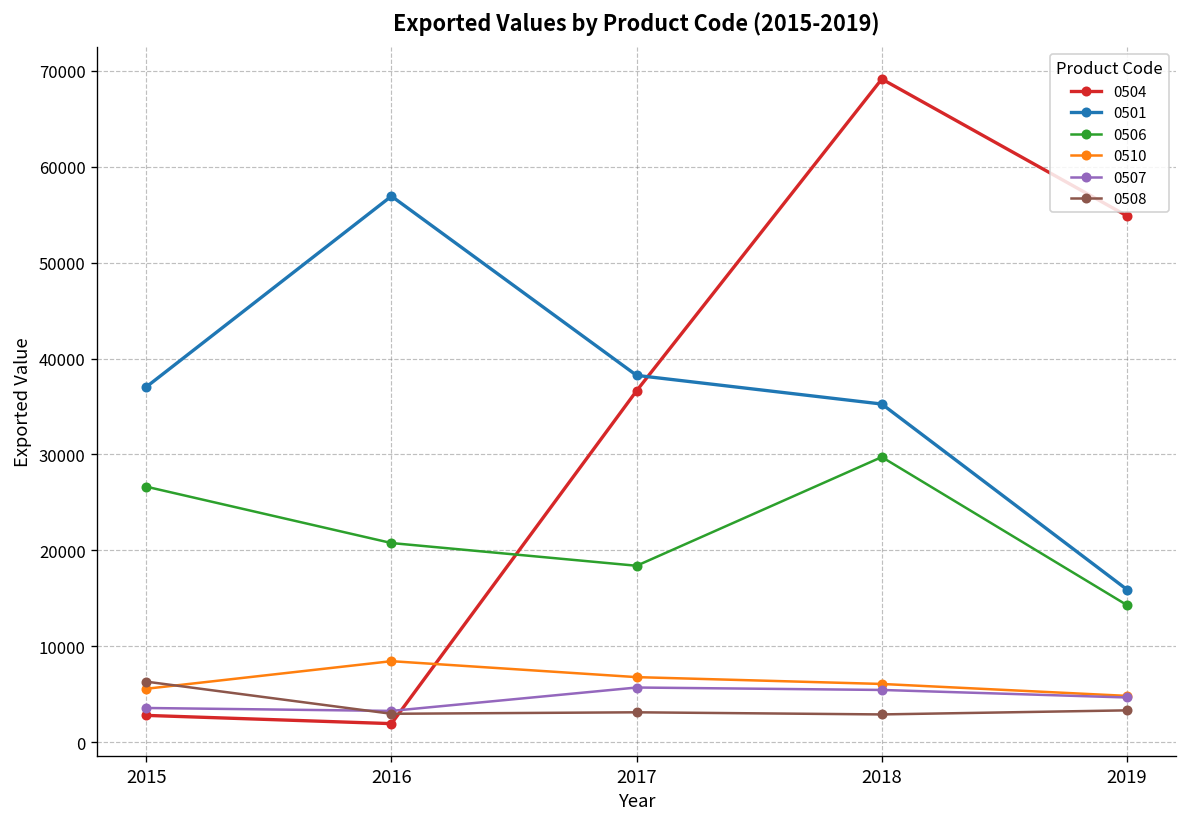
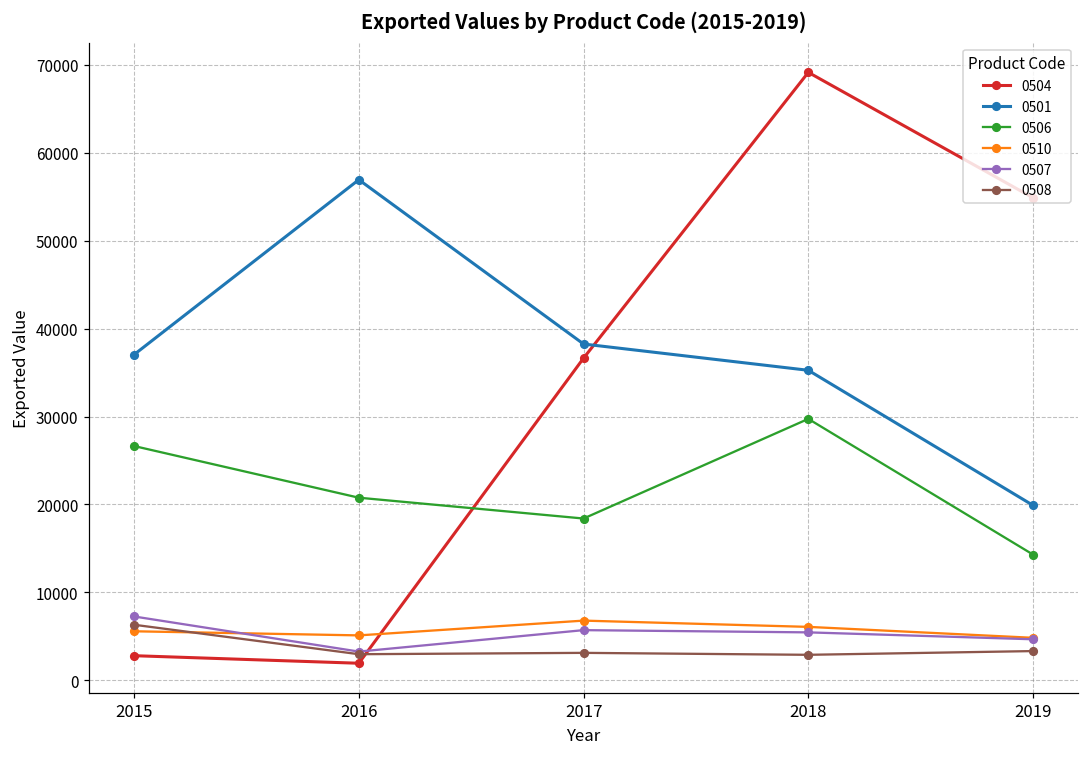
  {
    "0504": {
      "2015": 3000,
      "2016": 2000,
      "2017": 37000,
      "2018": 69000
    },
    "0501": {
      "2015": 37000,
      "2016": 57000,
      "2017": 38000,
      "2018": 35000,
-     "2019": 16000
+     "2019": 20000
    },
    "0506": {
      "2015": 27000,
      "2016": 21000,
      "2017": 18000,
      "2018": 30000,
      "2019": 14000
    },
    "0510": {
      "2015": 6000,
-     "2016": 8000,
+     "2016": 5000,
      "2017": 7000,
      "2018": 6000
    },
    "0507": {
-     "2015": 4000,
+     "2015": 7000,
      "2017": 6000,
      "2018": 5000
    },
    "0508": {
      "2015": 6000,
      "2017": 3000,
      "2018": 3000,
      "2019": 3000
    }
  }
